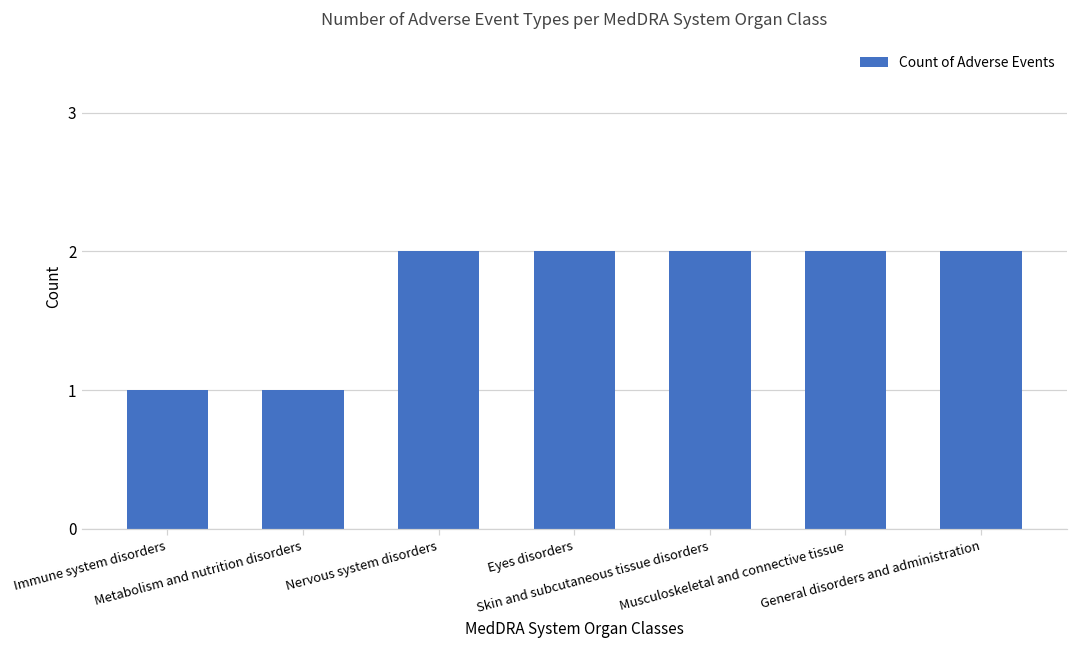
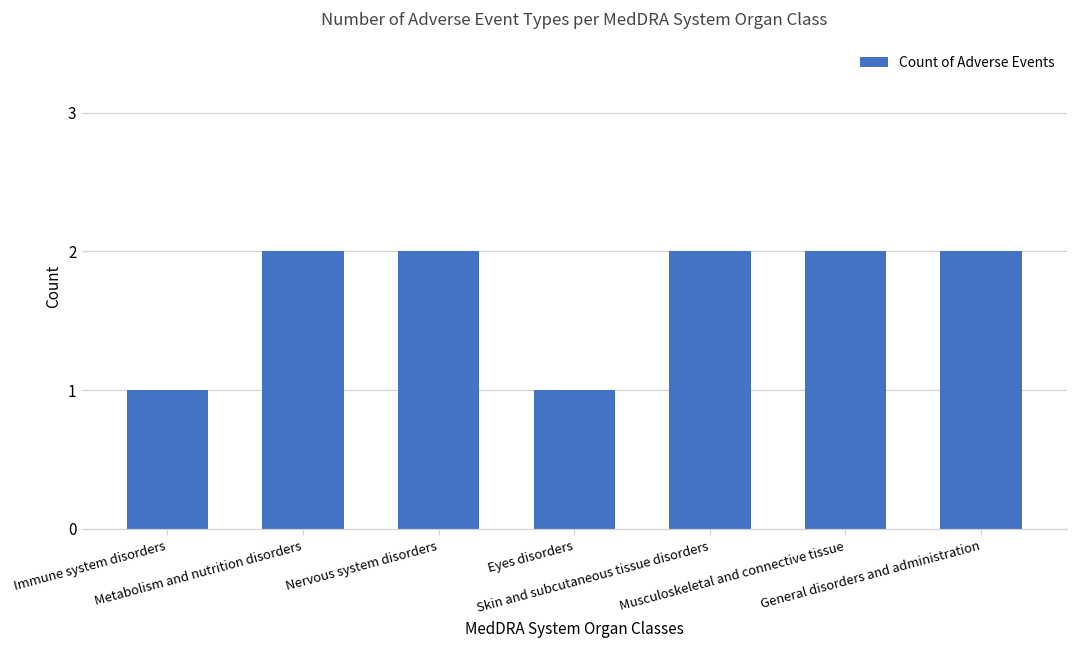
  {
    "Immune system disorders": 1,
-   "Metabolism and nutrition disorders": 1,
+   "Metabolism and nutrition disorders": 2,
    "Nervous system disorders": 2,
-   "Eyes disorders": 2,
+   "Eyes disorders": 1,
    "Skin and subcutaneous tissue disorders": 2,
    "Musculoskeletal and connective tissue": 2,
    "General disorders and administration": 2
  }
